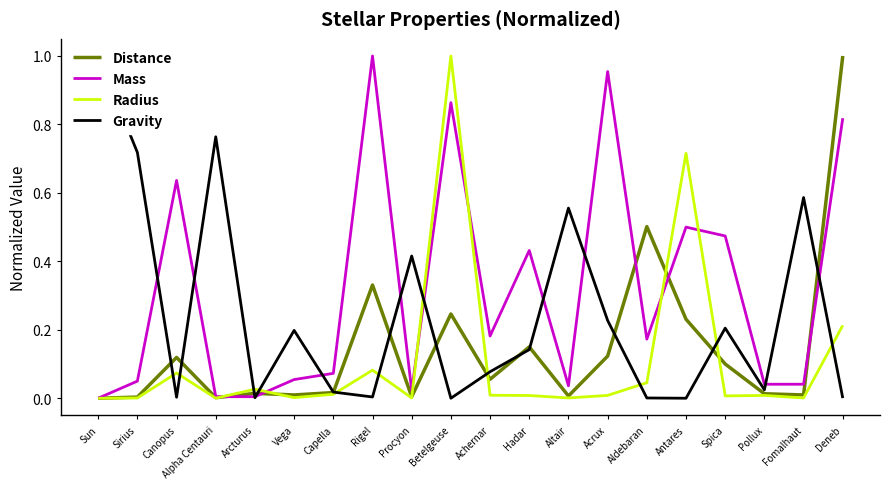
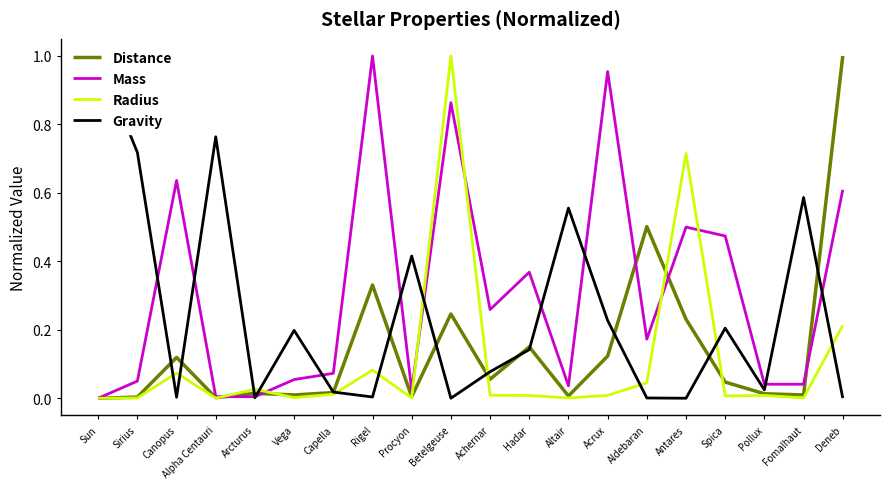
  {
    "Distance": {
      "Canopus": 0.12,
      "Arcturus": 0.01,
      "Vega": 0.01,
      "Rigel": 0.33,
      "Betelgeuse": 0.25,
      "Achernar": 0.06,
      "Hadar": 0.15,
      "Acrux": 0.12,
      "Aldebaran": 0.50,
      "Antares": 0.23,
-     "Spica": 0.10,
+     "Spica": 0.05,
      "Fomalhaut": 0.01,
      "Deneb": 1.00
    },
    "Mass": {
      "Sirius": 0.05,
      "Canopus": 0.64,
      "Vega": 0.05,
      "Capella": 0.07,
      "Rigel": 1.00,
      "Procyon": 0.02,
      "Betelgeuse": 0.86,
-     "Achernar": 0.18,
-     "Hadar": 0.43,
+     "Achernar": 0.26,
+     "Hadar": 0.37,
      "Altair": 0.04,
      "Acrux": 0.95,
      "Aldebaran": 0.17,
      "Antares": 0.50,
      "Spica": 0.47,
      "Pollux": 0.04,
      "Fomalhaut": 0.04,
-     "Deneb": 0.82
+     "Deneb": 0.61
    },
    "Radius": {
      "Canopus": 0.07,
      "Arcturus": 0.03,
      "Vega": 0.00,
      "Rigel": 0.08,
      "Betelgeuse": 1.00,
      "Achernar": 0.01,
      "Hadar": 0.01,
      "Acrux": 0.01,
      "Aldebaran": 0.05,
      "Antares": 0.72,
      "Spica": 0.01,
      "Fomalhaut": 0.00,
      "Deneb": 0.21
    },
    "Gravity": {
      "Sirius": 0.72,
      "Canopus": 0.00,
      "Alpha Centauri": 0.76,
      "Vega": 0.20,
      "Rigel": 0.00,
      "Procyon": 0.42,
      "Betelgeuse": 0.00,
      "Achernar": 0.08,
      "Hadar": 0.14,
      "Altair": 0.56,
      "Acrux": 0.23,
      "Aldebaran": 0.00,
      "Antares": 0.00,
      "Spica": 0.20,
      "Pollux": 0.02,
      "Fomalhaut": 0.59,
      "Deneb": 0.00
    }
  }
